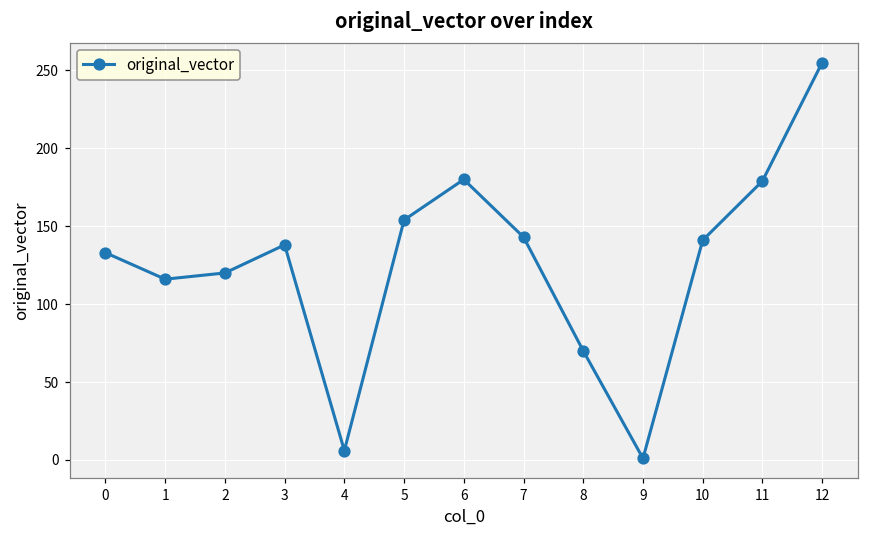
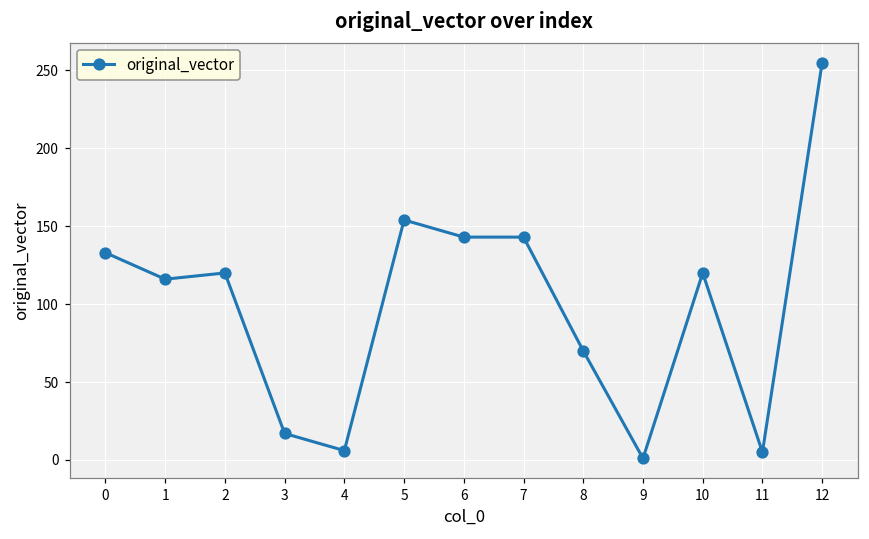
  {
    "0": 133,
    "1": 116,
    "2": 120,
-   "3": 138,
+   "3": 17,
    "4": 6,
    "5": 154,
-   "6": 180,
+   "6": 143,
    "7": 143,
    "8": 70,
    "9": 1,
-   "10": 141,
-   "11": 179,
+   "10": 120,
+   "11": 5,
    "12": 255
  }
